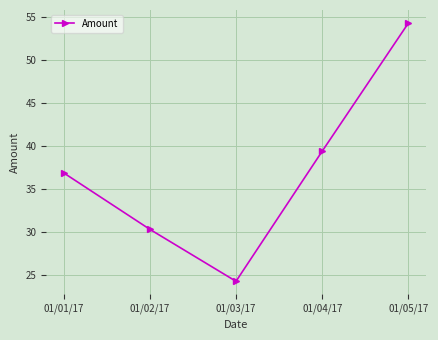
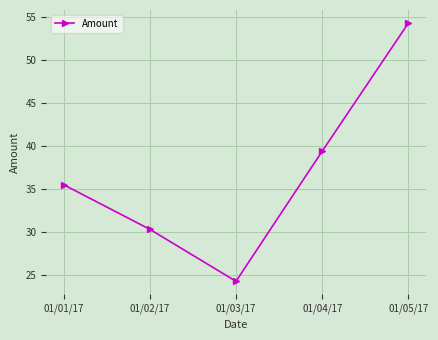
  {
-   "01/01/17": 37,
+   "01/01/17": 36,
    "01/02/17": 30,
    "01/03/17": 24,
    "01/04/17": 39,
    "01/05/17": 54
  }
